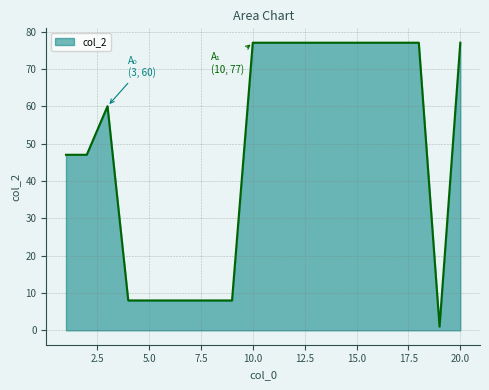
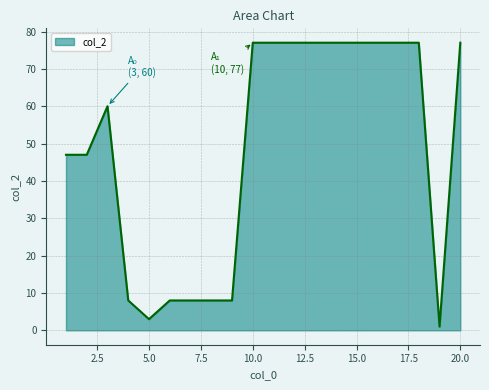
  {
-   "5.0": 8,
+   "5.0": 3,
    "15.0": 77,
    "20.0": 77
  }
